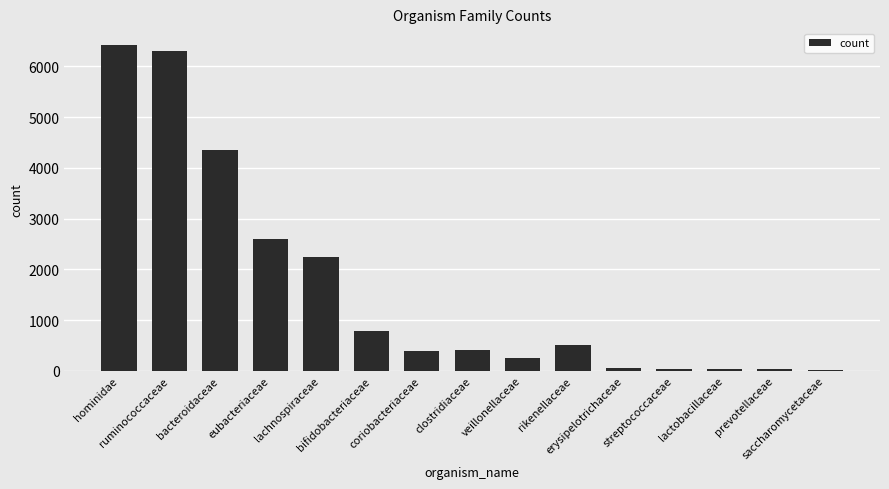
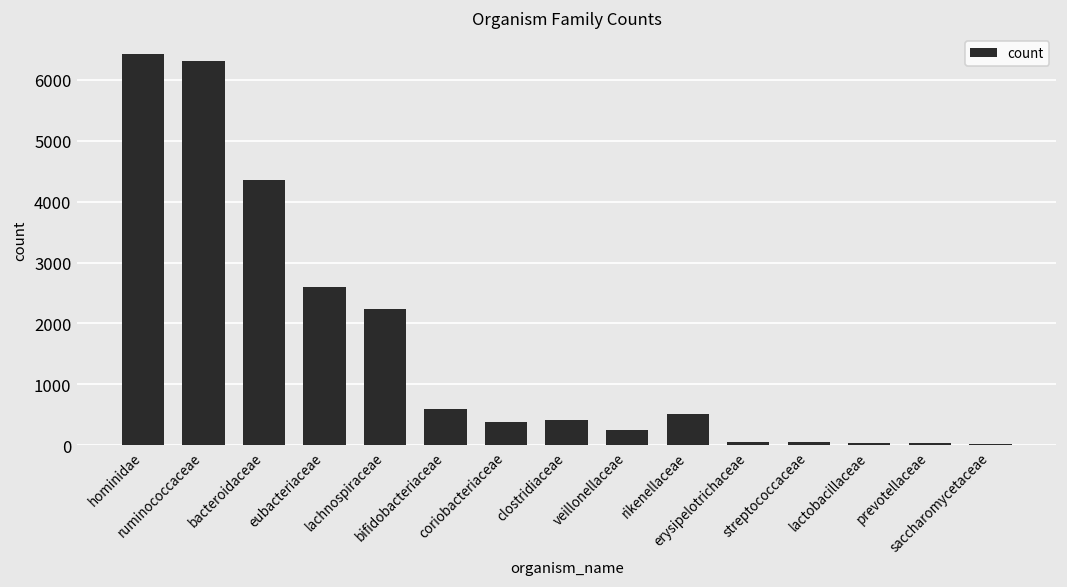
  {
    "hominidae": 6400,
    "ruminococcaceae": 6300,
    "bacteroidaceae": 4400,
    "eubacteriaceae": 2600,
    "lachnospiraceae": 2200,
-   "bifidobacteriaceae": 800,
+   "bifidobacteriaceae": 600,
    "coriobacteriaceae": 400,
    "clostridiaceae": 400,
    "veillonellaceae": 200,
    "rikenellaceae": 500,
    "erysipelotrichaceae": 100
  }
